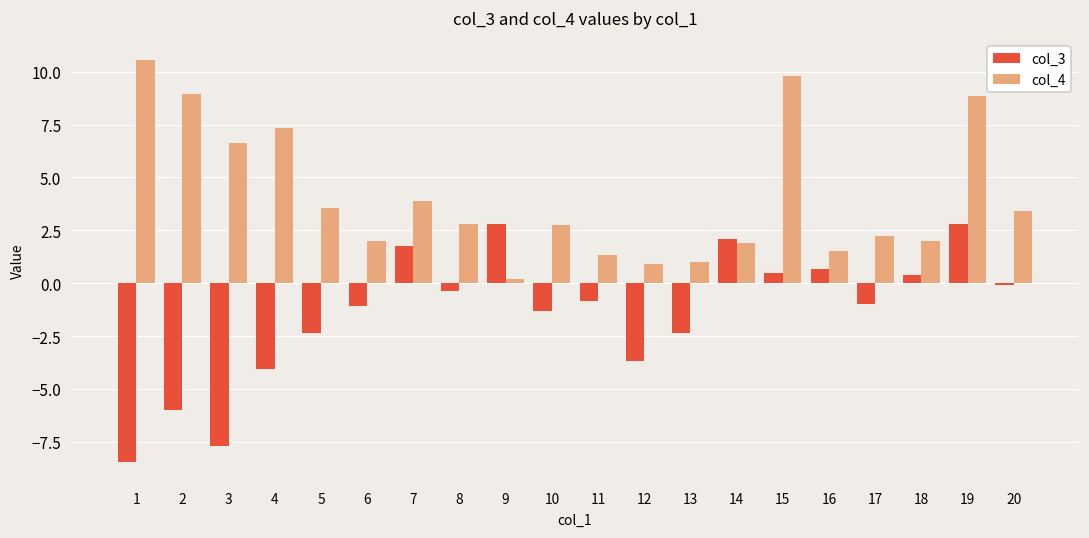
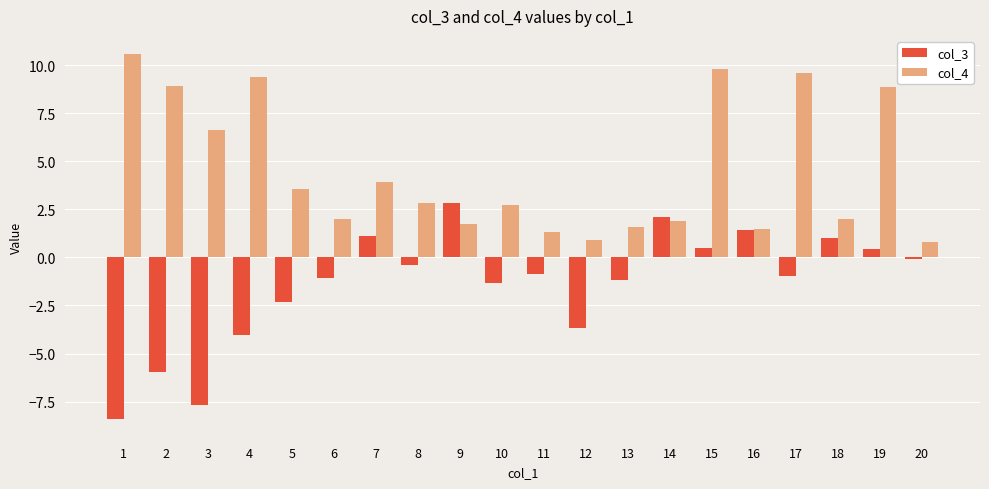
  {
    "col_3": {
      "1": -8.4,
      "2": -6.0,
      "3": -7.7,
      "4": -4.1,
      "5": -2.3,
      "6": -1.1,
-     "7": 1.8,
+     "7": 1.1,
      "8": -0.4,
      "9": 2.8,
      "10": -1.3,
      "11": -0.8,
      "12": -3.7,
-     "13": -2.3,
+     "13": -1.2,
      "14": 2.1,
      "15": 0.5,
-     "16": 0.6,
+     "16": 1.4,
      "17": -1.0,
-     "18": 0.4,
-     "19": 2.8
+     "18": 1.0,
+     "19": 0.4
    },
    "col_4": {
      "1": 10.6,
      "2": 8.9,
      "3": 6.6,
-     "4": 7.3,
+     "4": 9.4,
      "5": 3.6,
      "6": 2.0,
      "7": 3.9,
      "8": 2.8,
-     "9": 0.2,
+     "9": 1.8,
      "10": 2.7,
      "11": 1.3,
      "12": 0.9,
-     "13": 1.0,
+     "13": 1.6,
      "14": 1.9,
      "15": 9.8,
      "16": 1.5,
-     "17": 2.2,
+     "17": 9.6,
      "18": 2.0,
      "19": 8.8,
-     "20": 3.4
+     "20": 0.8
    }
  }
